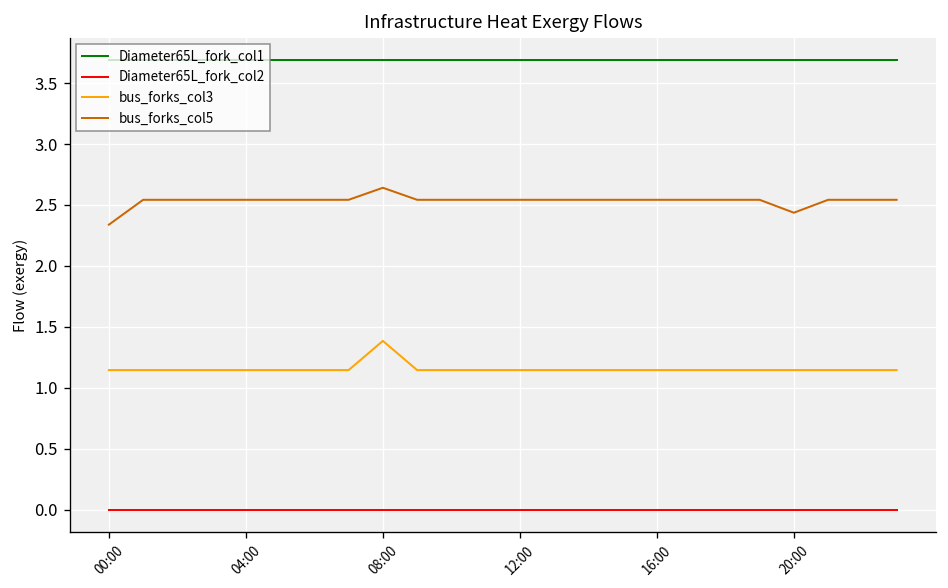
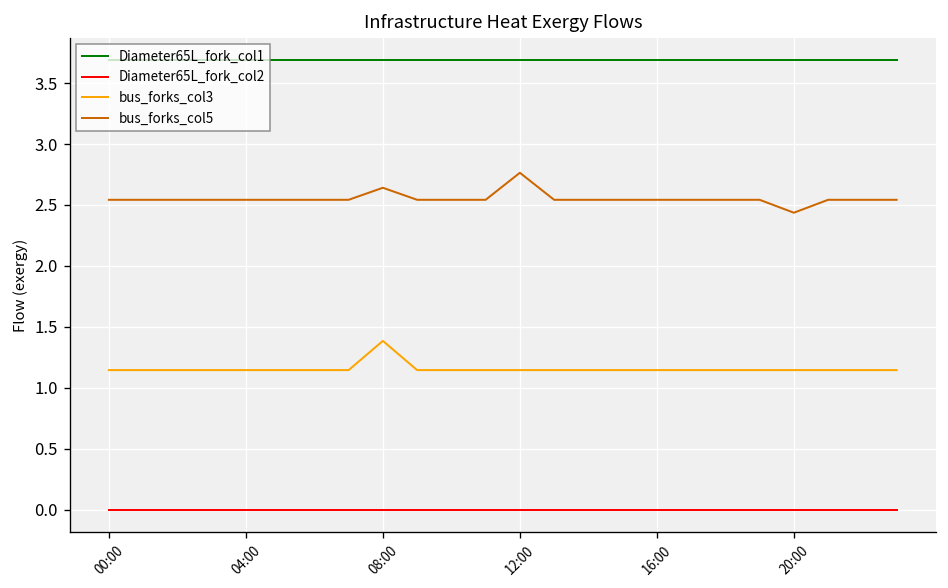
  {
    "Diameter65L_fork_col1": {
      "08:00": 3.69,
      "12:00": 3.69,
      "16:00": 3.69,
      "20:00": 3.69
    },
    "Diameter65L_fork_col2": {
      "00:00": 0.00,
      "04:00": 0.00,
      "08:00": 0.00,
      "12:00": 0.00,
      "16:00": 0.00,
      "20:00": 0.00
    },
    "bus_forks_col3": {
      "00:00": 1.15,
      "04:00": 1.15,
      "08:00": 1.39,
      "12:00": 1.15,
      "16:00": 1.15,
      "20:00": 1.15
    },
    "bus_forks_col5": {
-     "00:00": 2.34,
+     "00:00": 2.54,
      "04:00": 2.54,
      "08:00": 2.64,
-     "12:00": 2.54,
+     "12:00": 2.76,
      "16:00": 2.54,
      "20:00": 2.44
    }
  }
